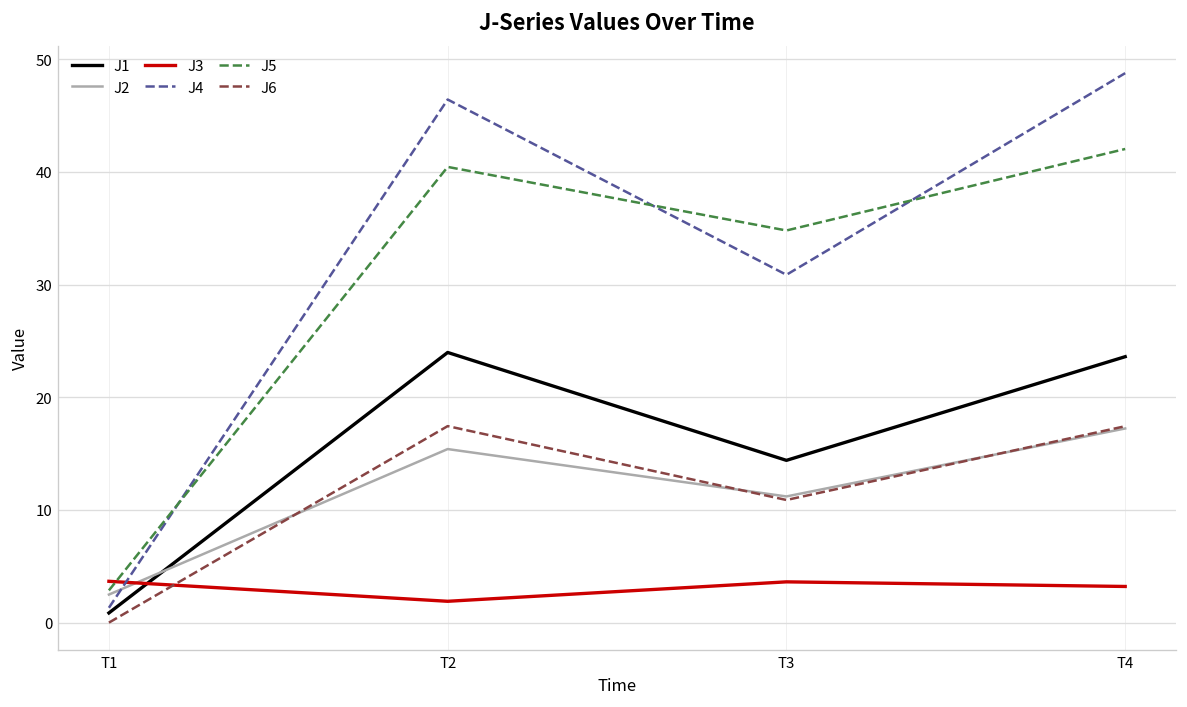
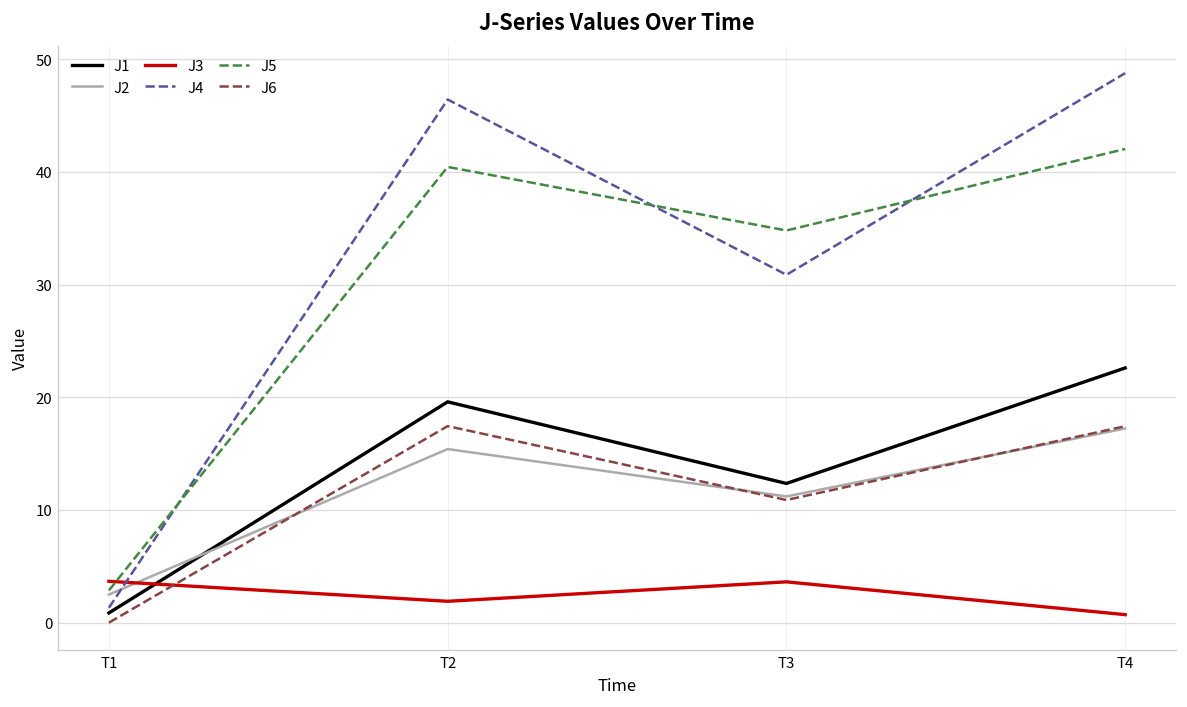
  {
    "J1": {
      "T1": 1,
-     "T2": 24,
-     "T3": 14,
-     "T4": 24
+     "T2": 20,
+     "T3": 12,
+     "T4": 23
    },
    "J2": {
      "T1": 2,
      "T2": 15,
      "T3": 11
    },
    "J3": {
      "T1": 4,
      "T2": 2,
      "T3": 4,
-     "T4": 3
+     "T4": 1
    },
    "J4": {
      "T1": 1,
      "T2": 46,
      "T3": 31,
      "T4": 49
    },
    "J5": {
      "T1": 3,
      "T2": 40,
      "T3": 35,
      "T4": 42
    },
    "J6": {
      "T1": 0,
      "T2": 17,
      "T3": 11
    }
  }
